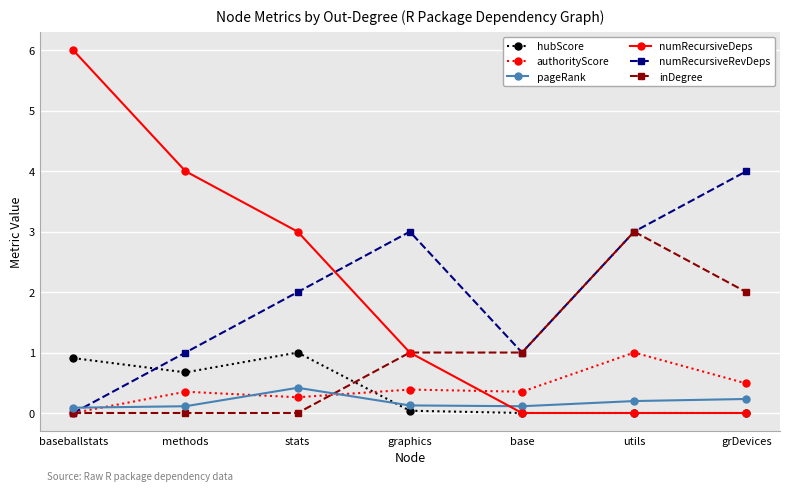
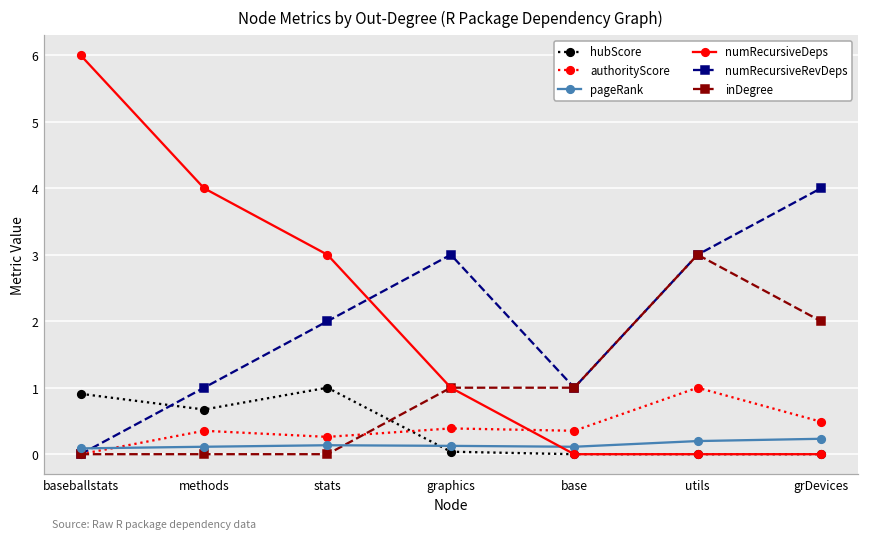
  {
    "hubScore": {
      "baseballstats": 0.9,
      "methods": 0.7,
      "stats": 1.0,
      "graphics": 0.0
    },
    "pageRank": {
      "baseballstats": 0.1,
      "methods": 0.1,
-     "stats": 0.4,
+     "stats": 0.1,
      "graphics": 0.1,
      "base": 0.1,
      "utils": 0.2,
      "grDevices": 0.2
    },
    "numRecursiveRevDeps": {
      "methods": 1.0,
      "stats": 2.0,
      "graphics": 3.0,
      "grDevices": 4.0
    },
    "inDegree": {
      "methods": 0.0,
      "stats": 0.0,
      "grDevices": 2.0
    }
  }
